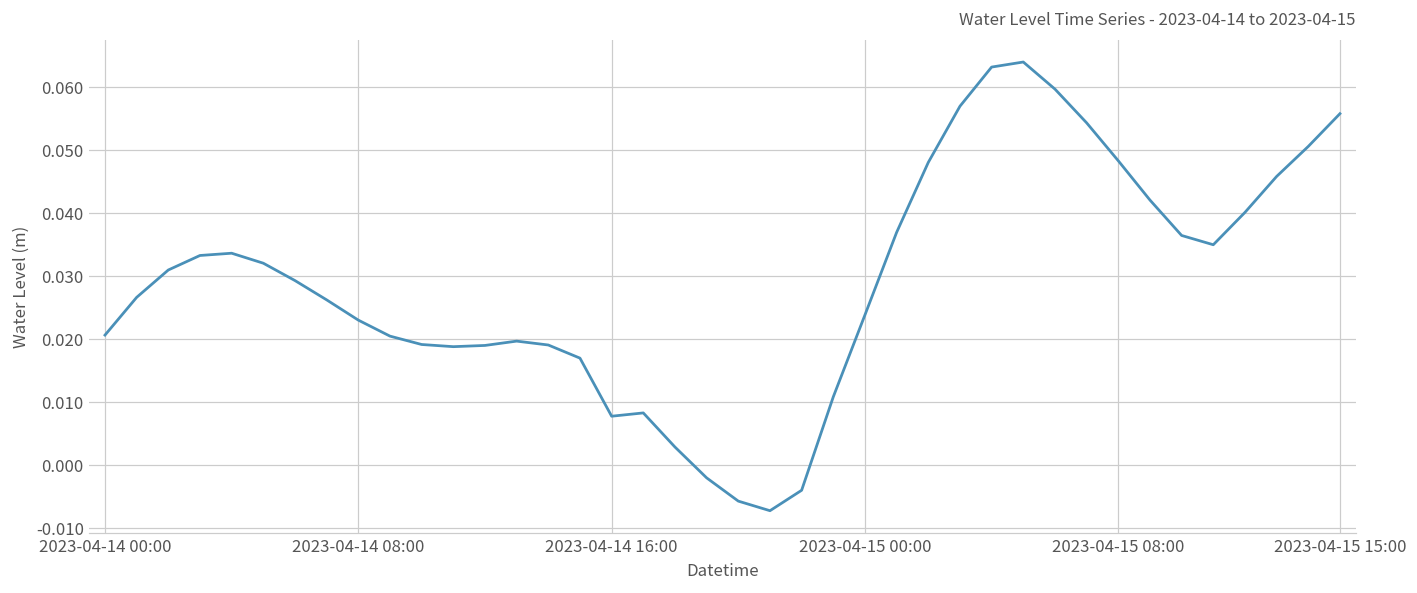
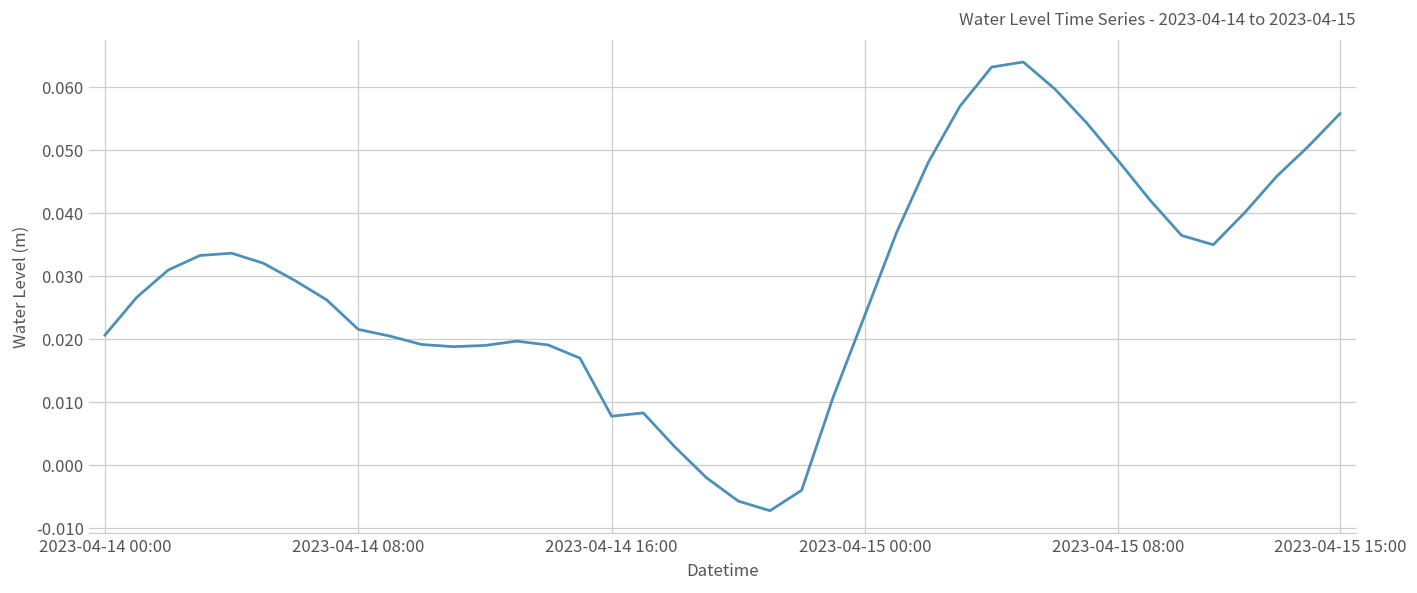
  {
    "2023-04-14 00:00": 0.021,
-   "2023-04-14 08:00": 0.023,
+   "2023-04-14 08:00": 0.021,
    "2023-04-14 16:00": 0.008,
    "2023-04-15 00:00": 0.024,
    "2023-04-15 08:00": 0.048,
    "2023-04-15 15:00": 0.056
  }
